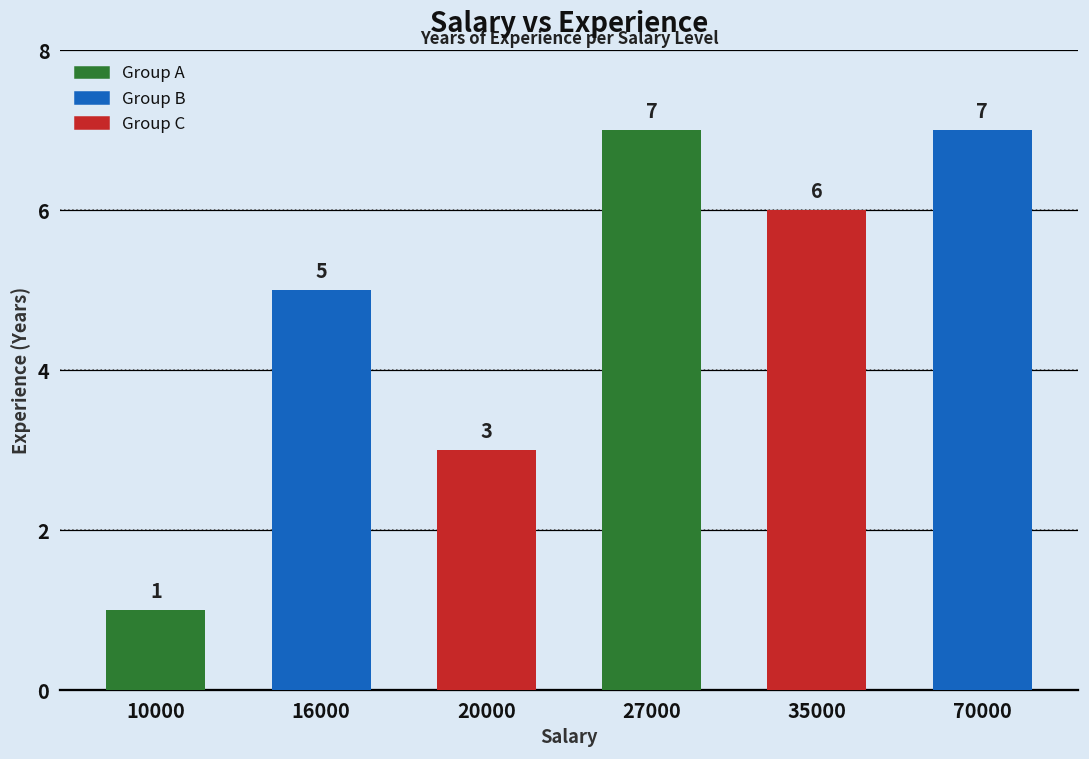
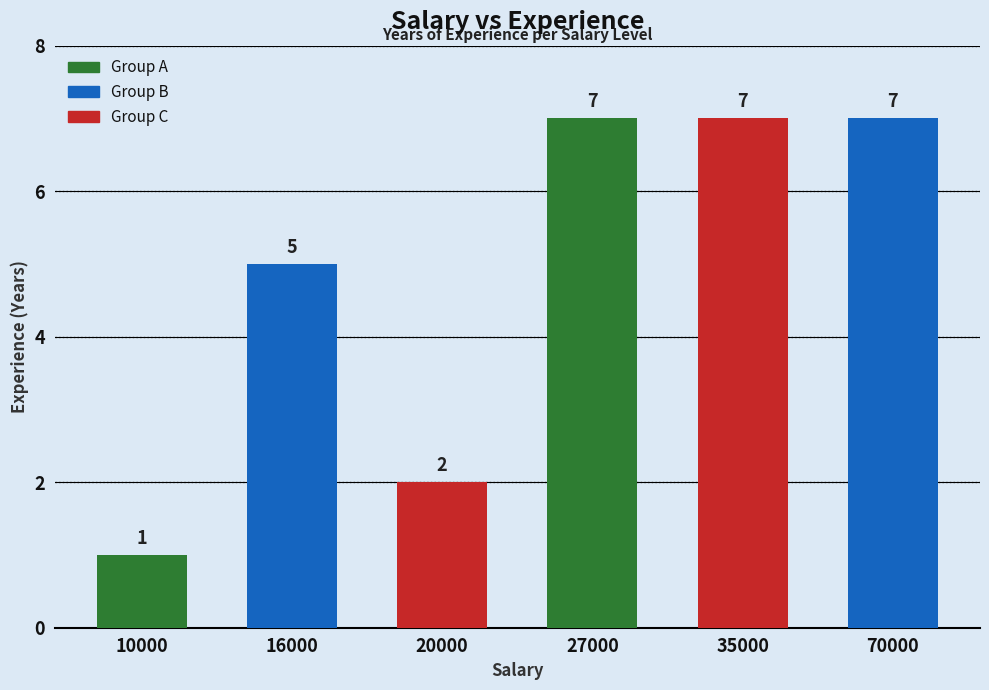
  {
    "10000": 1,
    "16000": 5,
-   "20000": 3,
+   "20000": 2,
    "27000": 7,
-   "35000": 6,
+   "35000": 7,
    "70000": 7
  }
